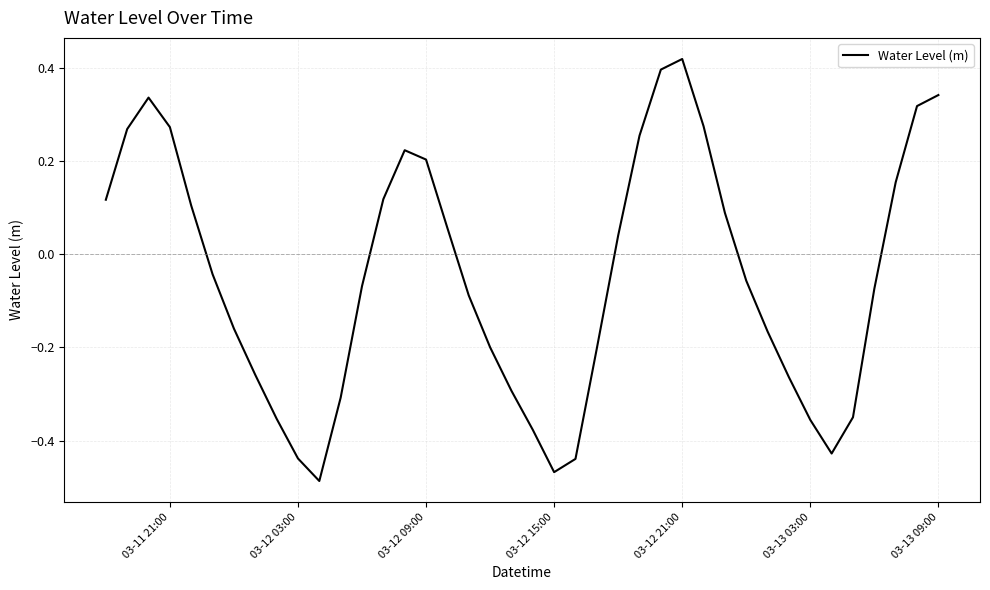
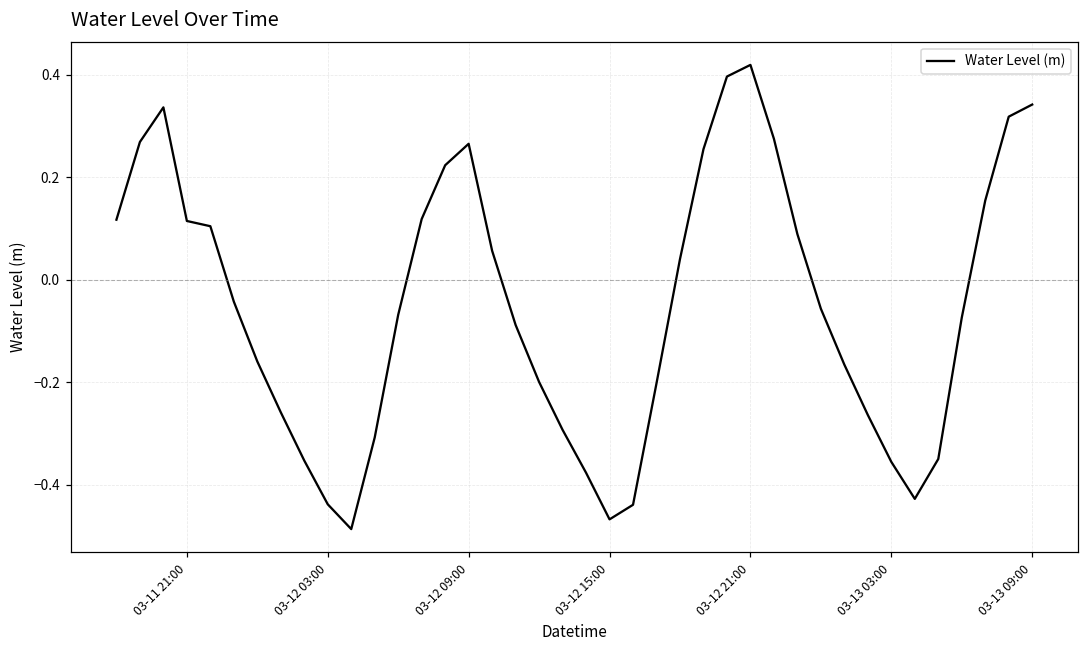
  {
-   "03-11 21:00": 0.27,
+   "03-11 21:00": 0.11,
    "03-12 03:00": -0.44,
-   "03-12 09:00": 0.20,
+   "03-12 09:00": 0.27,
    "03-12 15:00": -0.47,
    "03-12 21:00": 0.42,
    "03-13 03:00": -0.36,
    "03-13 09:00": 0.34
  }
